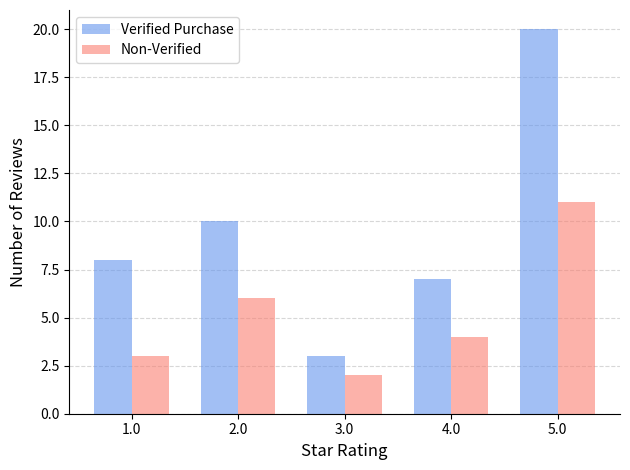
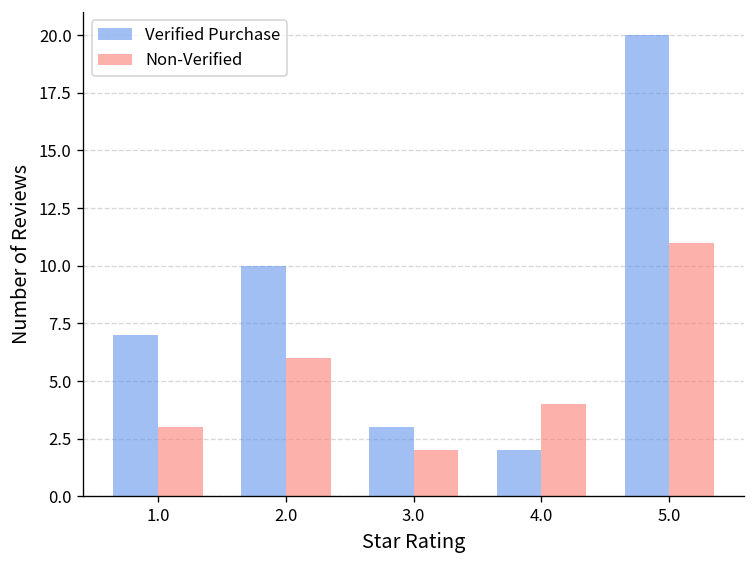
  {
    "Verified Purchase": {
-     "1.0": 8,
+     "1.0": 7,
      "2.0": 10,
      "3.0": 3,
-     "4.0": 7,
+     "4.0": 2,
      "5.0": 20
    },
    "Non-Verified": {
      "1.0": 3,
      "2.0": 6,
      "3.0": 2,
      "4.0": 4,
      "5.0": 11
    }
  }
